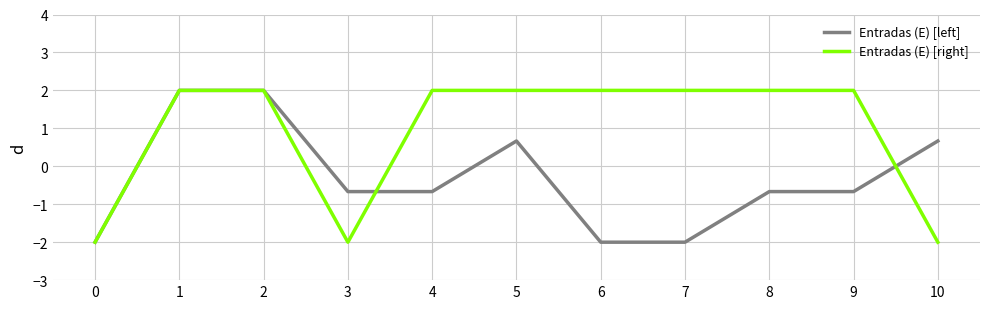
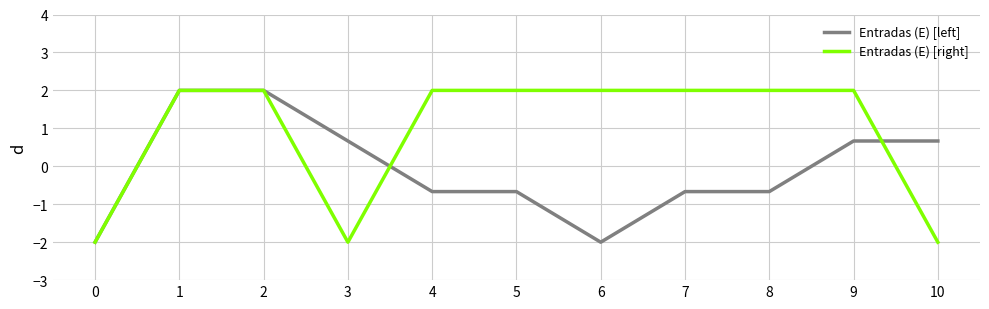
  {
    "Entradas (E) [left]": {
-     "3": -0.7,
+     "3": 0.7,
      "4": -0.7,
-     "5": 0.7,
+     "5": -0.7,
      "6": -2.0,
-     "7": -2.0,
+     "7": -0.7,
      "8": -0.7,
-     "9": -0.7,
+     "9": 0.7,
      "10": 0.7
    },
    "Entradas (E) [right]": {
      "3": -2.0,
      "4": 2.0,
      "5": 2.0,
      "6": 2.0,
      "7": 2.0,
      "8": 2.0,
      "9": 2.0,
      "10": -2.0
    }
  }
